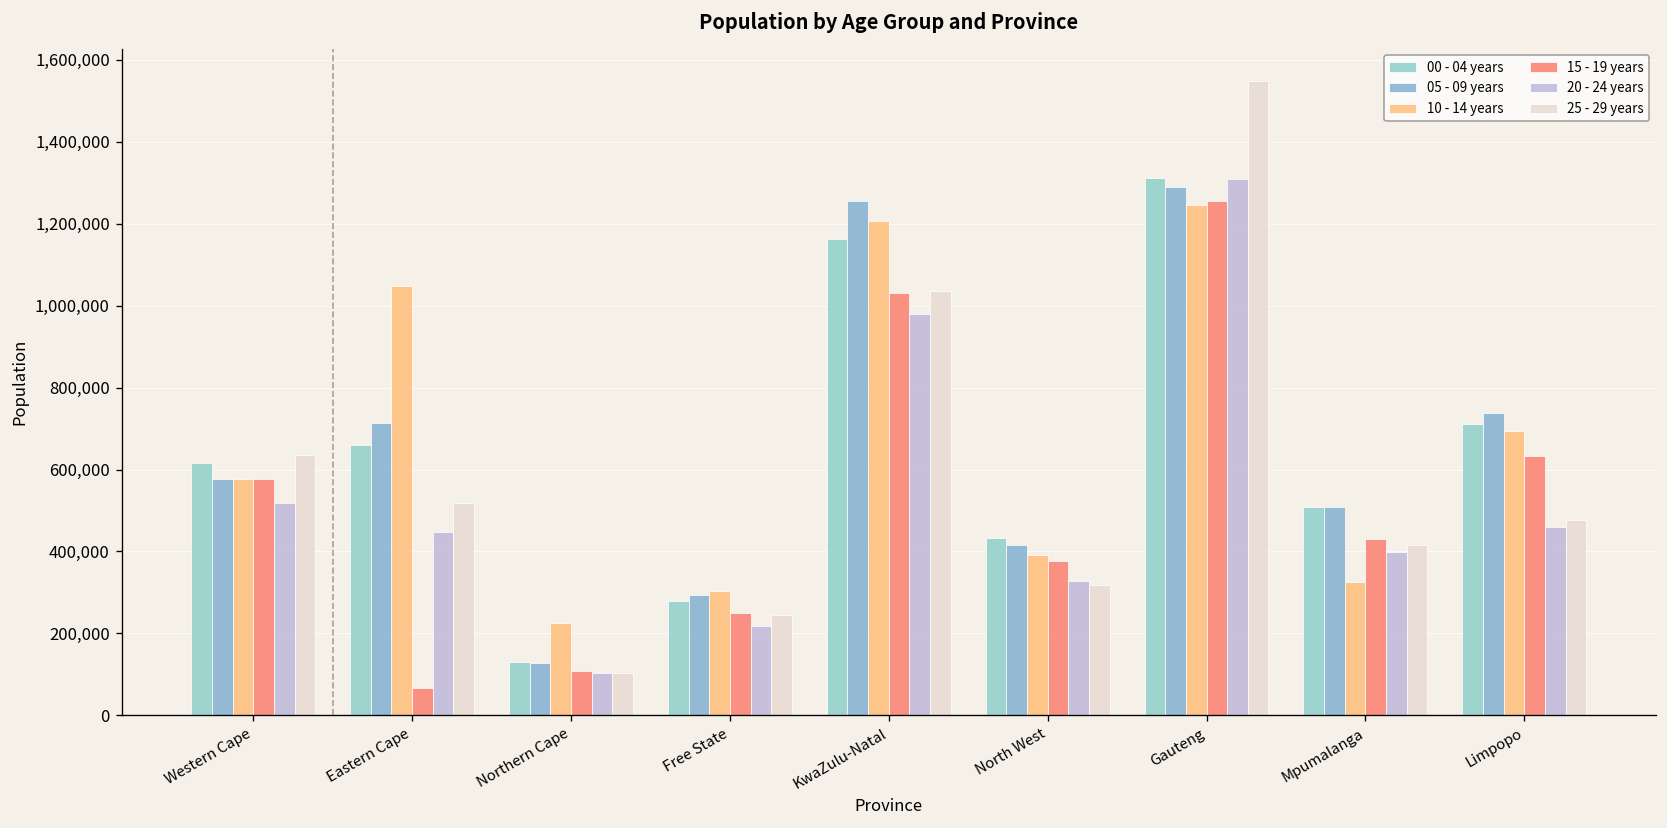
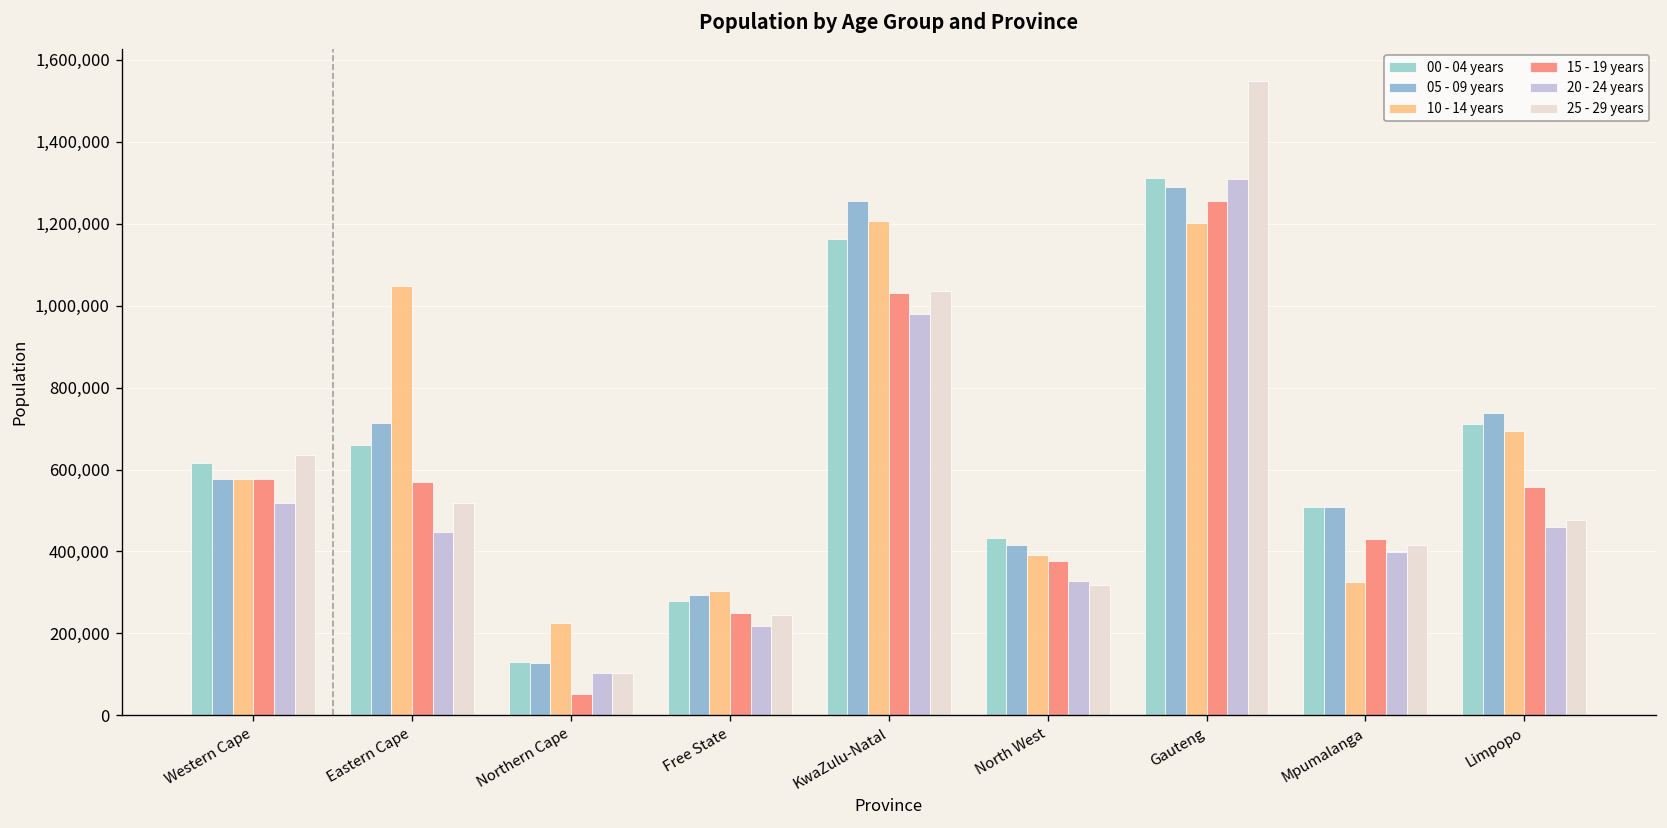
  {
    "10 - 14 years": {
      "Western Cape": "580,000",
      "Eastern Cape": "1,050,000",
      "Northern Cape": "220,000",
      "Free State": "300,000",
      "KwaZulu-Natal": "1,210,000",
      "North West": "390,000",
-     "Gauteng": "1,250,000",
+     "Gauteng": "1,200,000",
      "Mpumalanga": "330,000",
      "Limpopo": "690,000"
    },
    "15 - 19 years": {
      "Western Cape": "580,000",
-     "Eastern Cape": "70,000",
-     "Northern Cape": "110,000",
+     "Eastern Cape": "570,000",
+     "Northern Cape": "50,000",
      "Free State": "250,000",
      "KwaZulu-Natal": "1,030,000",
      "North West": "380,000",
      "Gauteng": "1,250,000",
      "Mpumalanga": "430,000",
-     "Limpopo": "630,000"
+     "Limpopo": "560,000"
    }
  }
